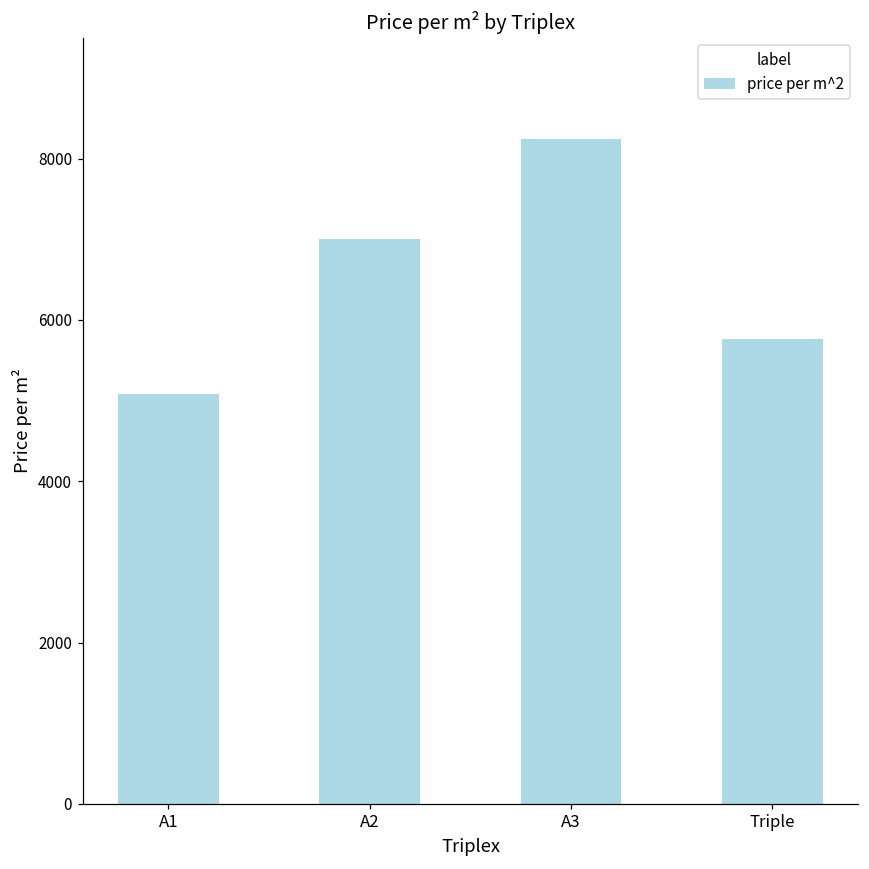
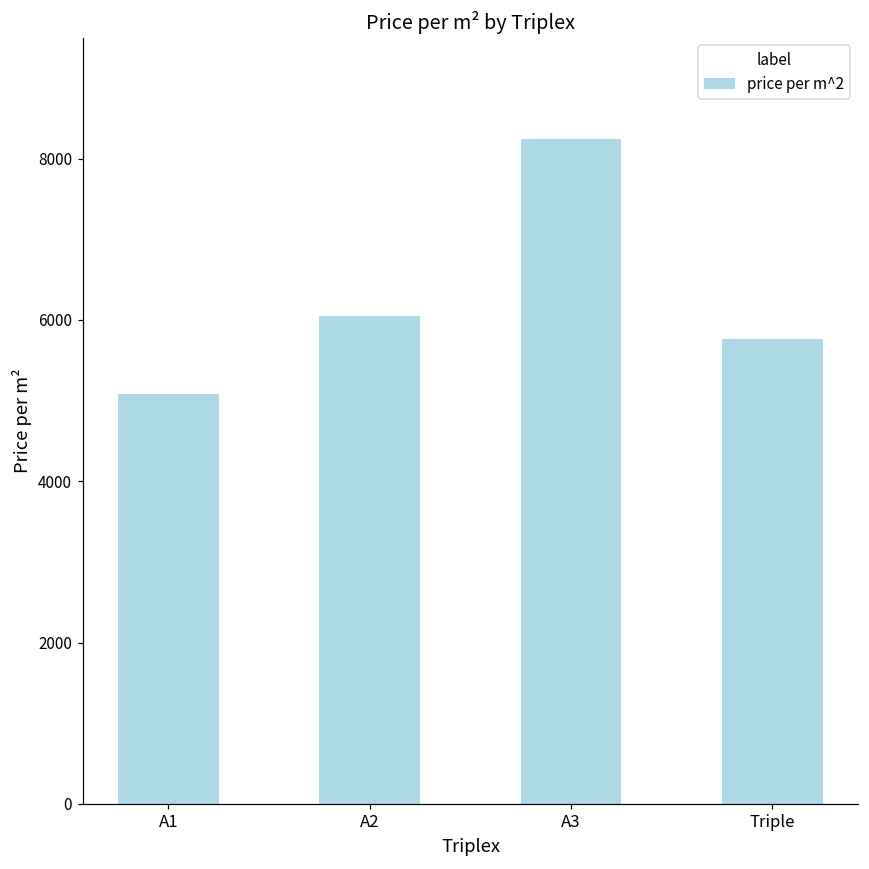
  {
    "A1": 5100,
-   "A2": 7000,
+   "A2": 6100,
    "A3": 8200,
    "Triple": 5800
  }
